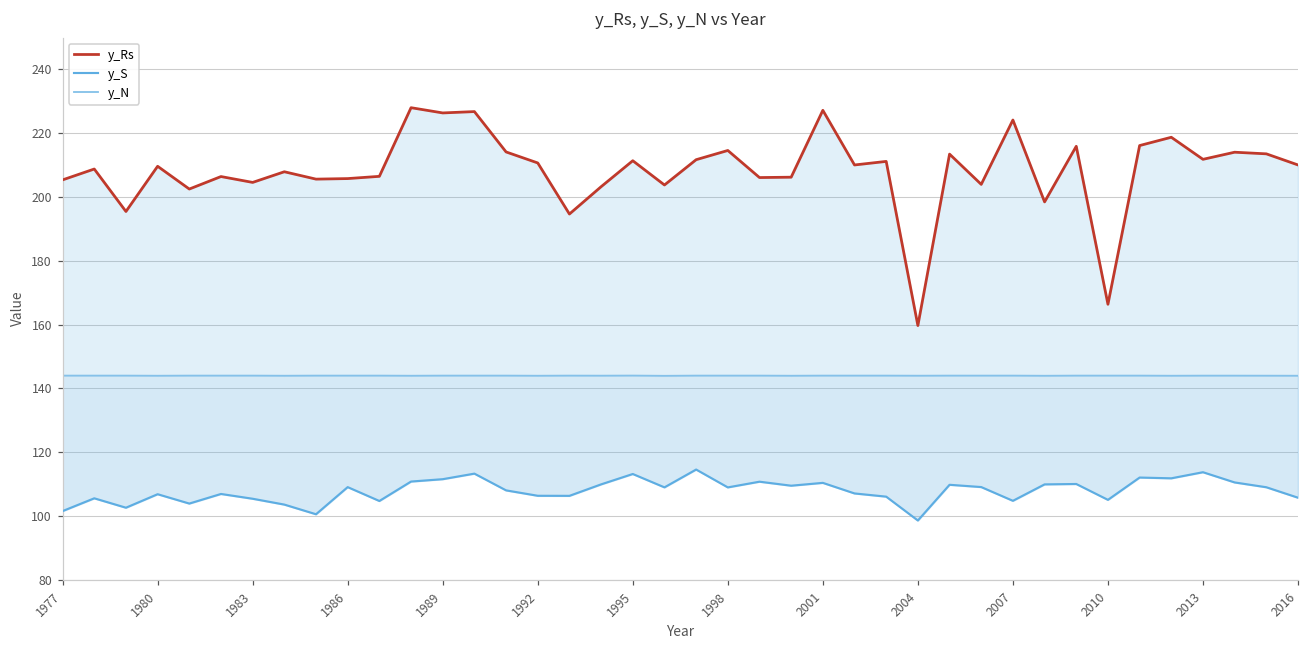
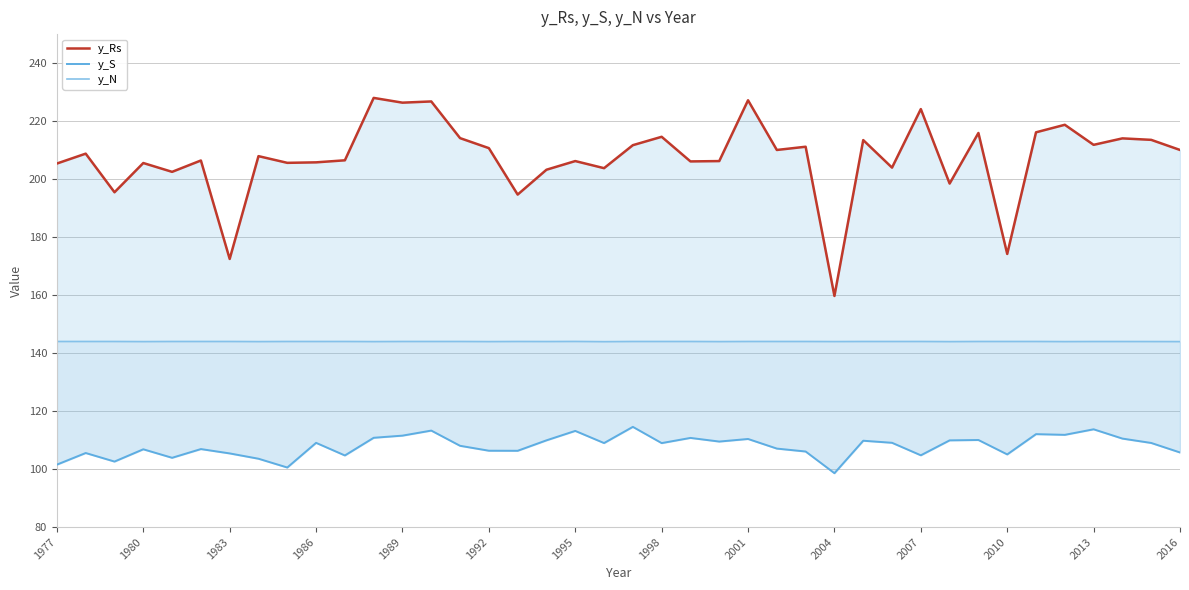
  {
    "y_Rs": {
      "1977": 205,
-     "1980": 210,
-     "1983": 205,
+     "1980": 206,
+     "1983": 172,
      "1986": 206,
      "1989": 226,
      "1992": 211,
-     "1995": 211,
+     "1995": 206,
      "1998": 215,
      "2001": 227,
      "2004": 160,
      "2007": 224,
-     "2010": 166,
+     "2010": 174,
      "2013": 212,
      "2016": 210
    }
  }
